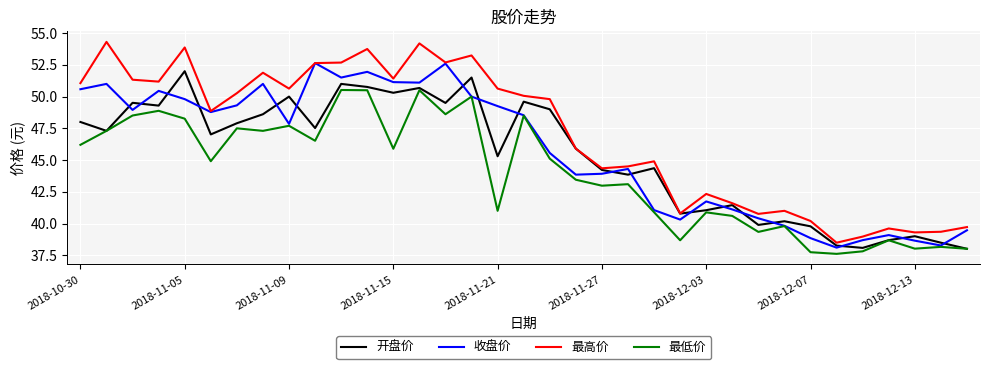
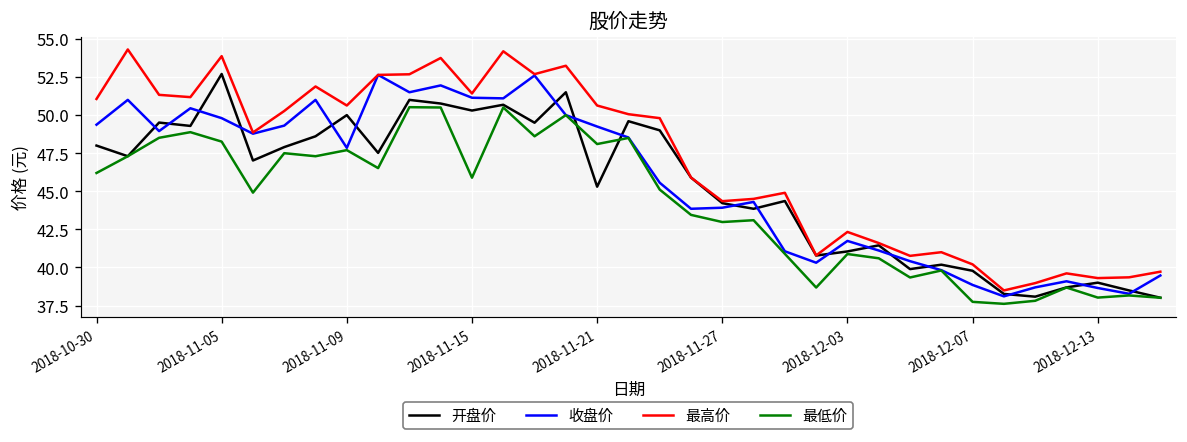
  {
    "开盘价": {
      "2018-10-30": 48.0,
-     "2018-11-05": 52.0,
+     "2018-11-05": 52.7,
      "2018-11-09": 50.0,
      "2018-11-15": 50.3,
      "2018-11-21": 45.3,
      "2018-12-07": 39.8,
      "2018-12-13": 39.0
    },
    "收盘价": {
-     "2018-10-30": 50.6,
+     "2018-10-30": 49.4,
      "2018-11-05": 49.8,
      "2018-11-15": 51.1,
      "2018-11-21": 49.3,
      "2018-11-27": 43.9,
      "2018-12-03": 41.7,
      "2018-12-07": 38.9,
      "2018-12-13": 38.7
    },
    "最高价": {
      "2018-10-30": 51.1,
      "2018-11-05": 53.9,
      "2018-11-09": 50.6,
      "2018-11-15": 51.4,
      "2018-11-21": 50.6,
      "2018-12-03": 42.3,
      "2018-12-07": 40.2,
      "2018-12-13": 39.3
    },
    "最低价": {
      "2018-10-30": 46.2,
      "2018-11-05": 48.3,
      "2018-11-15": 45.9,
-     "2018-11-21": 41.0,
+     "2018-11-21": 48.1,
      "2018-11-27": 43.0,
      "2018-12-07": 37.7,
      "2018-12-13": 38.0
    }
  }
